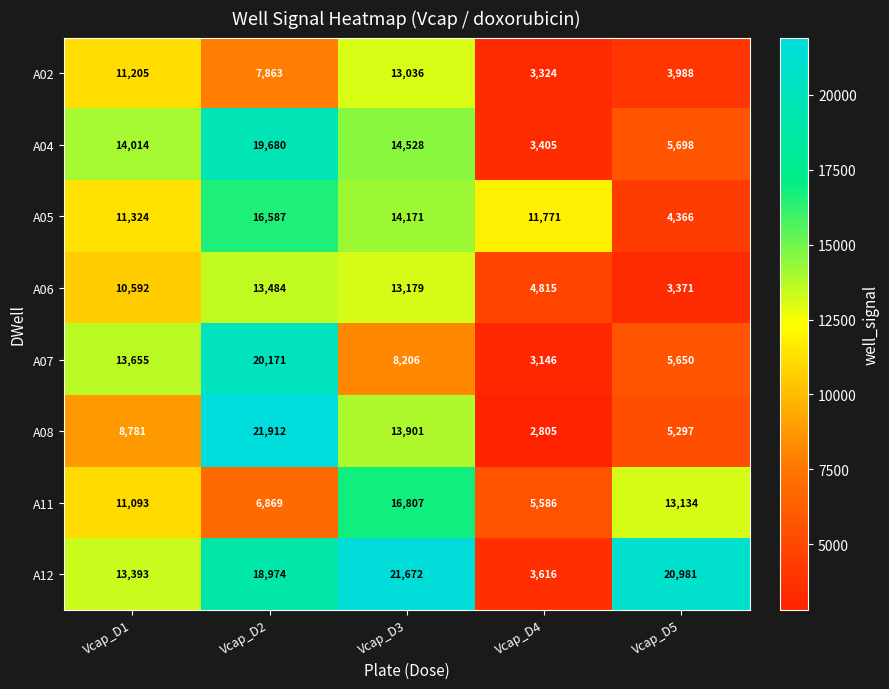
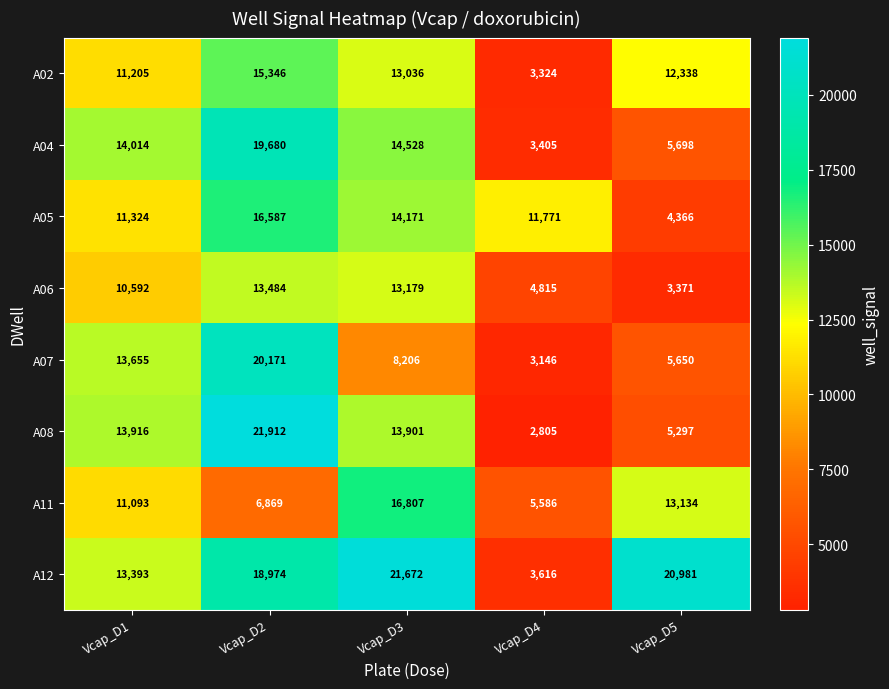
  {
    "A02": {
      "Vcap_D1": "11,205",
-     "Vcap_D2": "7,863",
+     "Vcap_D2": "15,346",
      "Vcap_D3": "13,036",
      "Vcap_D4": "3,324",
-     "Vcap_D5": "3,988"
+     "Vcap_D5": "12,338"
    },
    "A04": {
      "Vcap_D1": "14,014",
      "Vcap_D2": "19,680",
      "Vcap_D3": "14,528",
      "Vcap_D4": "3,405",
      "Vcap_D5": "5,698"
    },
    "A05": {
      "Vcap_D1": "11,324",
      "Vcap_D2": "16,587",
      "Vcap_D3": "14,171",
      "Vcap_D4": "11,771",
      "Vcap_D5": "4,366"
    },
    "A06": {
      "Vcap_D1": "10,592",
      "Vcap_D2": "13,484",
      "Vcap_D3": "13,179",
      "Vcap_D4": "4,815",
      "Vcap_D5": "3,371"
    },
    "A07": {
      "Vcap_D1": "13,655",
      "Vcap_D2": "20,171",
      "Vcap_D3": "8,206",
      "Vcap_D4": "3,146",
      "Vcap_D5": "5,650"
    },
    "A08": {
-     "Vcap_D1": "8,781",
+     "Vcap_D1": "13,916",
      "Vcap_D2": "21,912",
      "Vcap_D3": "13,901",
      "Vcap_D4": "2,805",
      "Vcap_D5": "5,297"
    },
    "A11": {
      "Vcap_D1": "11,093",
      "Vcap_D2": "6,869",
      "Vcap_D3": "16,807",
      "Vcap_D4": "5,586",
      "Vcap_D5": "13,134"
    },
    "A12": {
      "Vcap_D1": "13,393",
      "Vcap_D2": "18,974",
      "Vcap_D3": "21,672",
      "Vcap_D4": "3,616",
      "Vcap_D5": "20,981"
    }
  }
